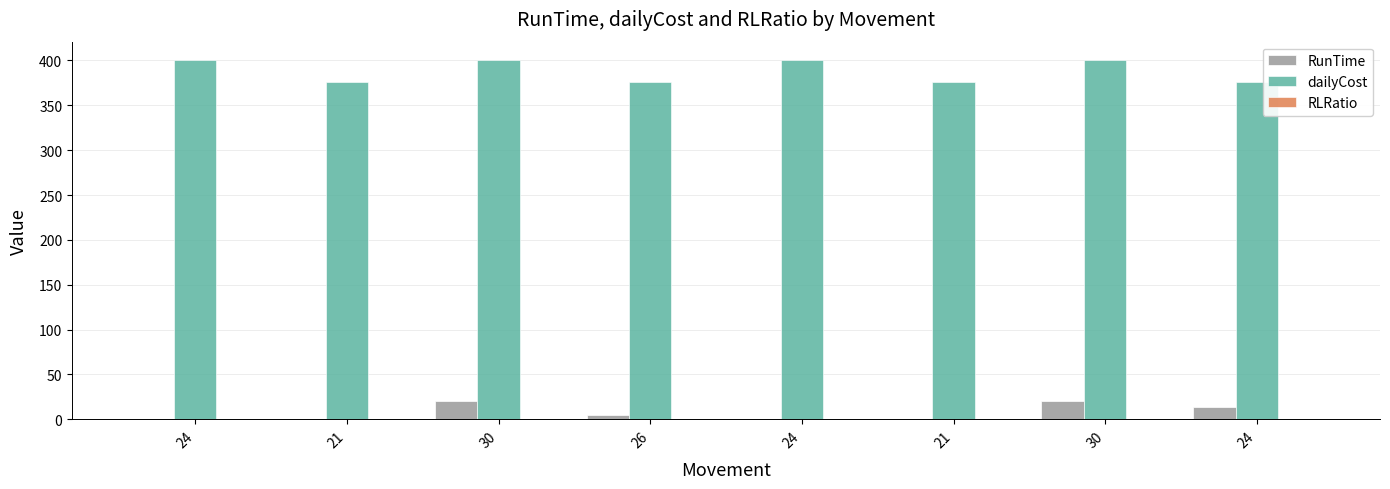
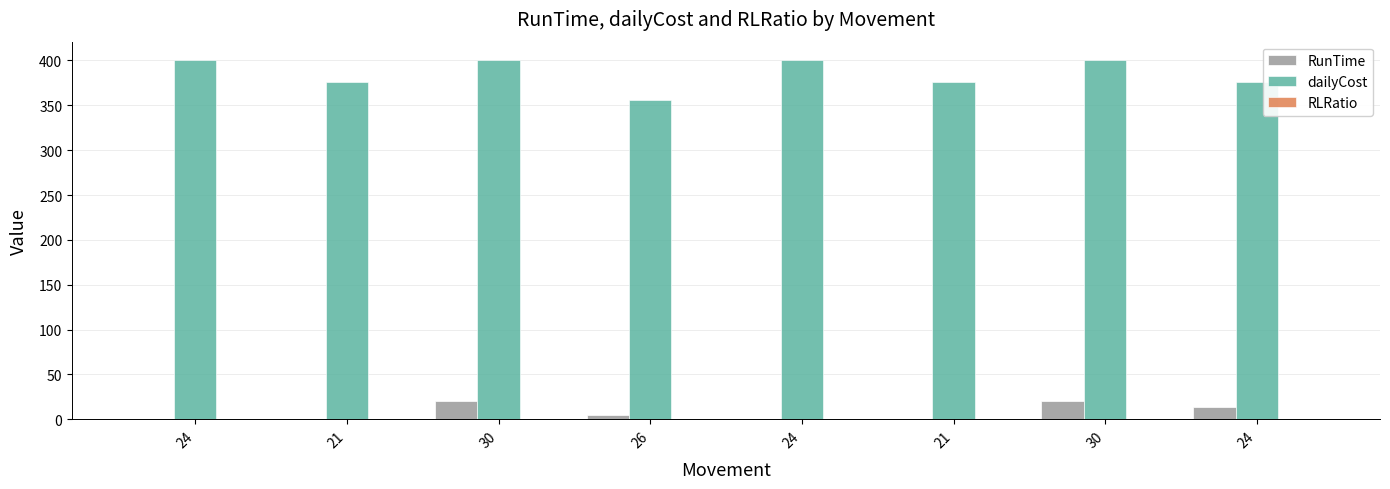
  {
    "RunTime": {
      "26": 10
    },
    "dailyCost": {
-     "26": 380
+     "26": 360
    }
  }
